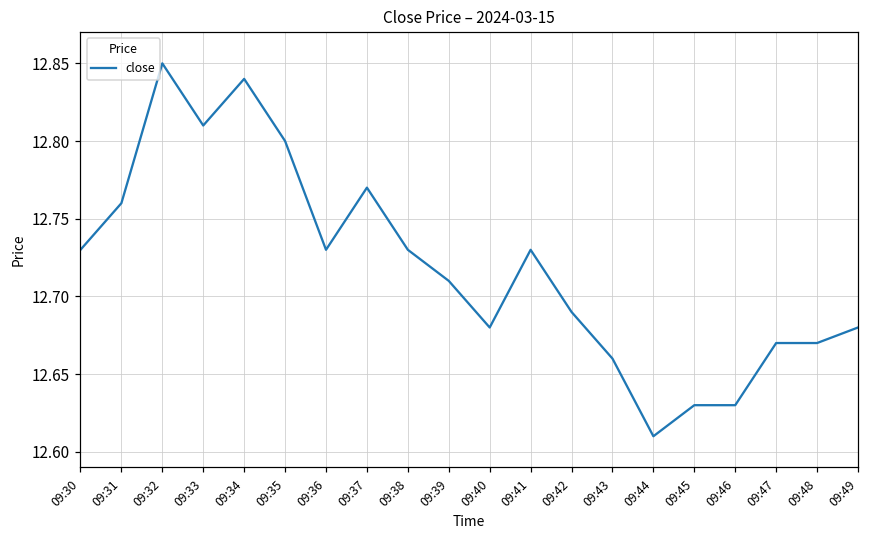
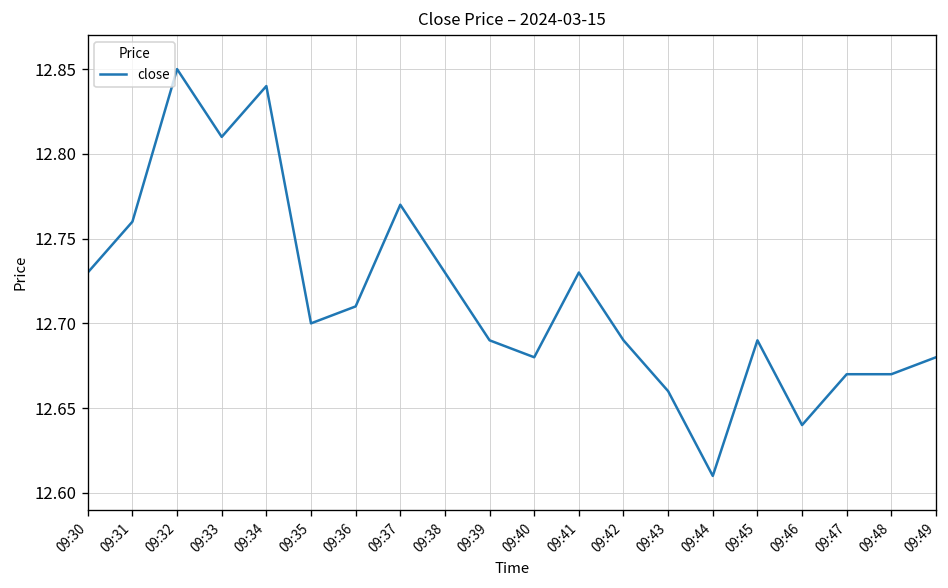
  {
    "09:30": 12.73,
    "09:31": 12.76,
    "09:32": 12.85,
    "09:33": 12.81,
    "09:34": 12.84,
-   "09:35": 12.8,
-   "09:36": 12.73,
+   "09:35": 12.7,
+   "09:36": 12.71,
    "09:37": 12.77,
    "09:38": 12.73,
-   "09:39": 12.71,
+   "09:39": 12.69,
    "09:40": 12.68,
    "09:41": 12.73,
    "09:42": 12.69,
    "09:43": 12.66,
    "09:44": 12.61,
-   "09:45": 12.63,
-   "09:46": 12.63,
+   "09:45": 12.69,
+   "09:46": 12.64,
    "09:47": 12.67,
    "09:48": 12.67,
    "09:49": 12.68
  }
